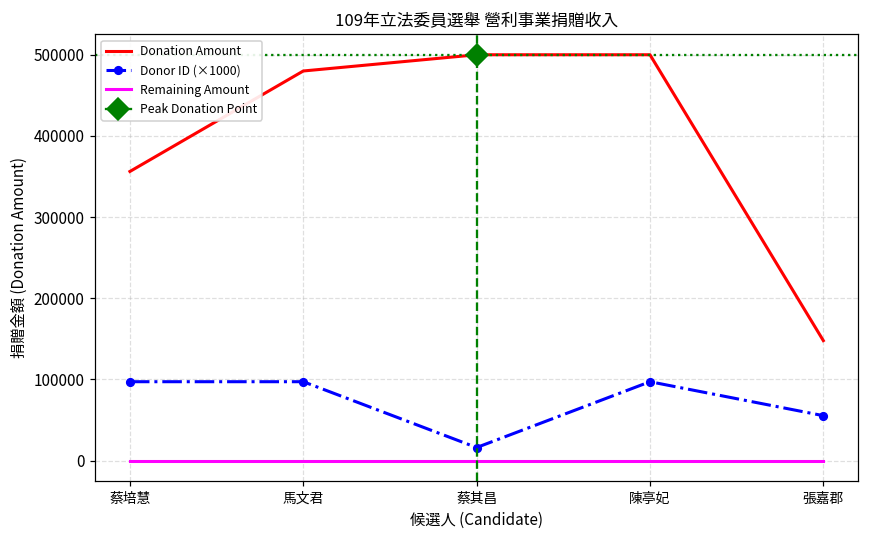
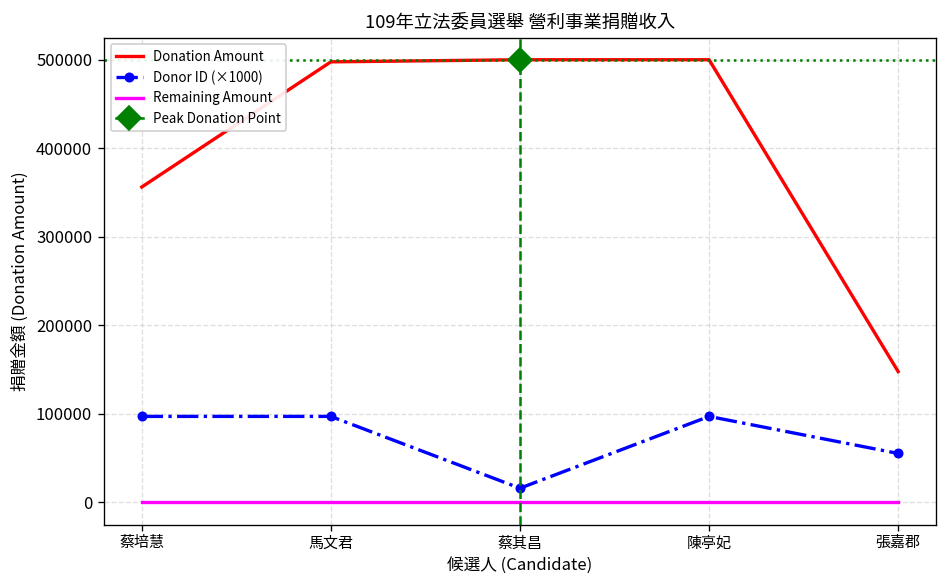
  {
    "Donation Amount": {
      "蔡培慧": 360000,
-     "馬文君": 480000,
+     "馬文君": 500000,
      "陳亭妃": 500000,
      "張嘉郡": 150000
    },
    "Donor ID (×1000)": {
      "蔡培慧": 100000,
      "馬文君": 100000,
      "蔡其昌": 20000,
      "陳亭妃": 100000,
      "張嘉郡": 60000
    },
    "Remaining Amount": {
      "蔡培慧": 0,
      "馬文君": 0,
      "蔡其昌": 0,
      "陳亭妃": 0,
      "張嘉郡": 0
    }
  }
